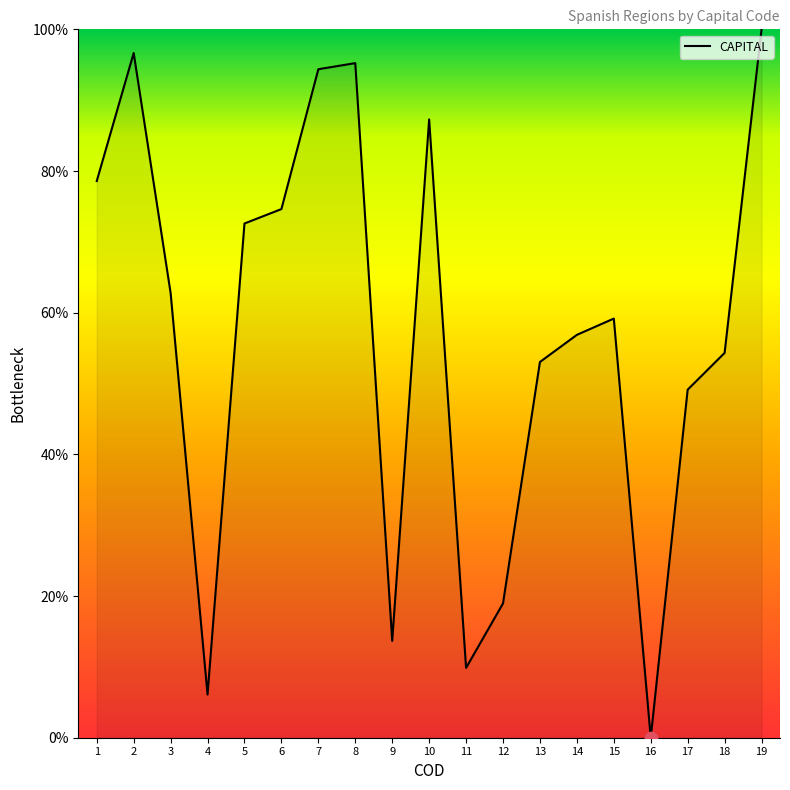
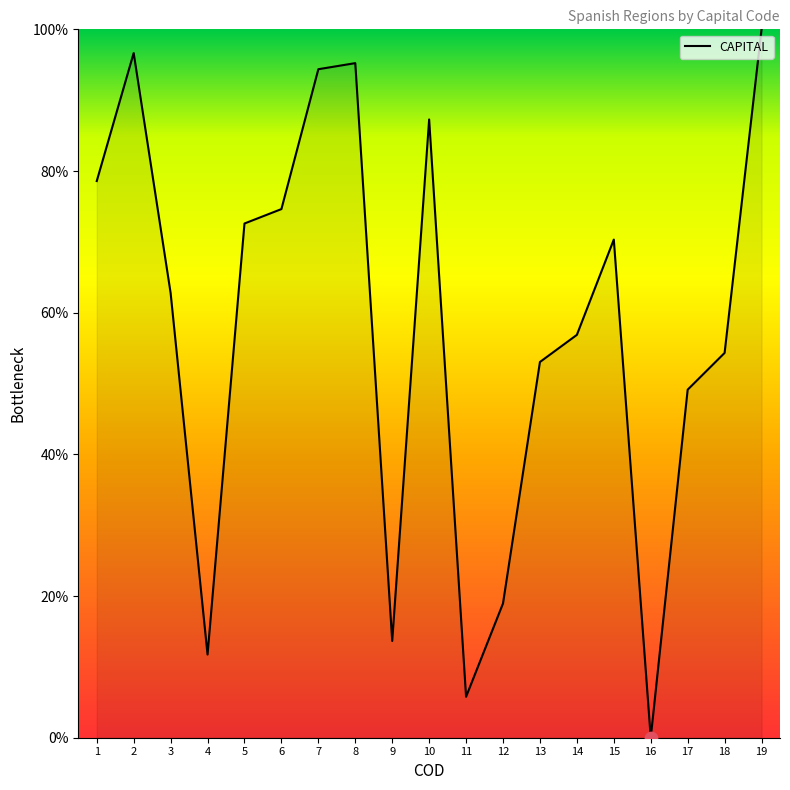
  {
    "CAPITAL": {
      "1": "79%",
      "2": "97%",
      "3": "63%",
-     "4": "6%",
+     "4": "12%",
      "5": "73%",
      "6": "75%",
      "7": "94%",
      "8": "95%",
      "9": "14%",
      "10": "87%",
-     "11": "10%",
+     "11": "6%",
      "12": "19%",
      "13": "53%",
      "14": "57%",
-     "15": "59%",
+     "15": "70%",
      "17": "49%",
      "18": "54%",
      "19": "100%"
    }
  }
